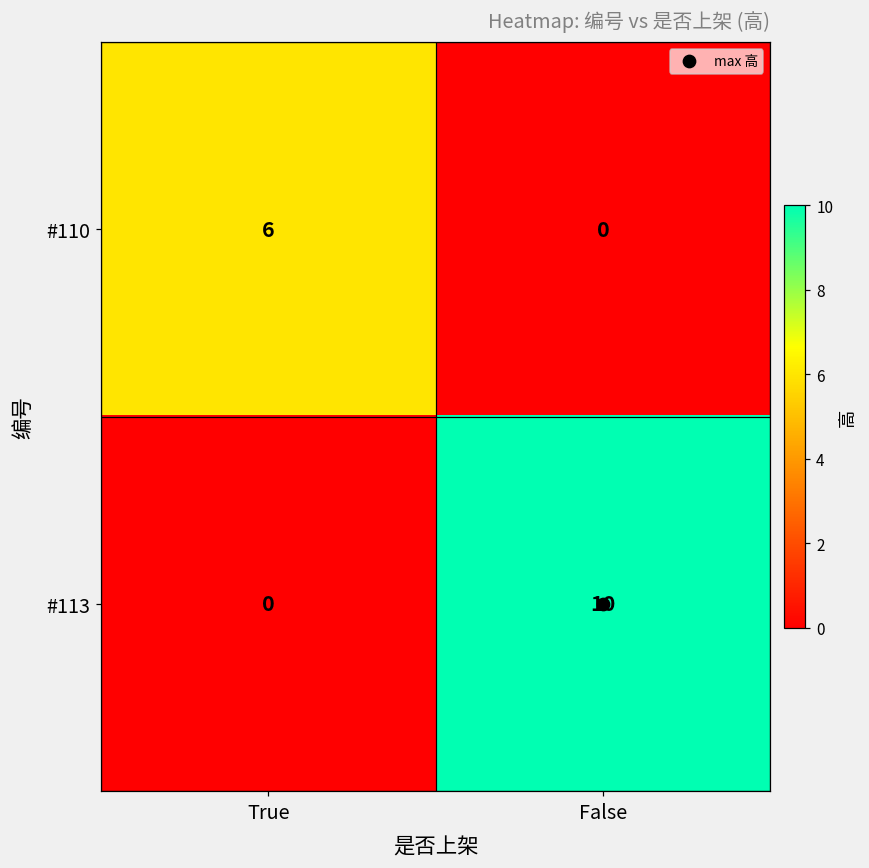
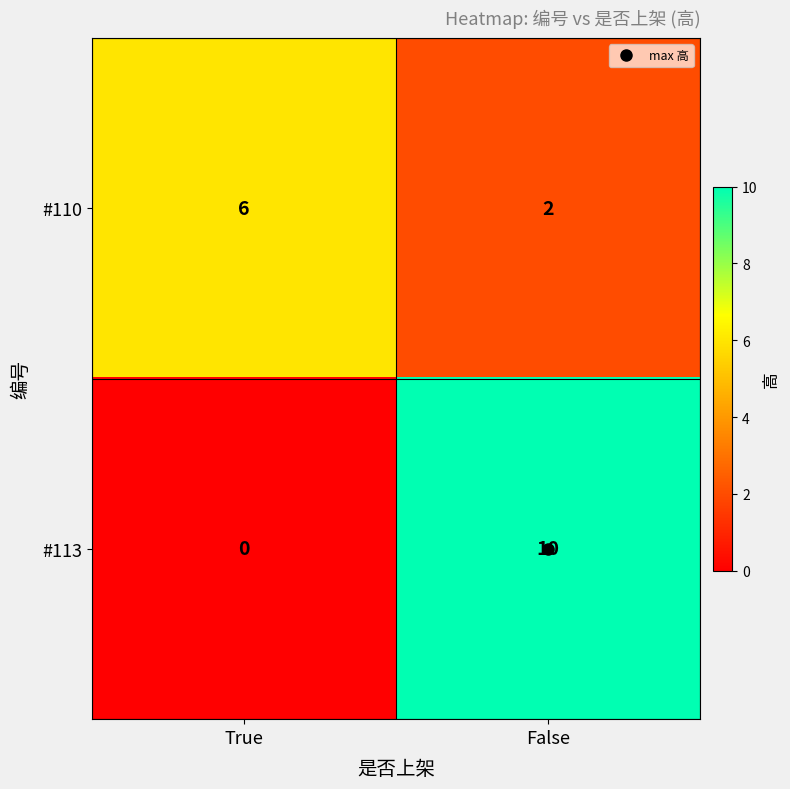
  {
    "#110": {
      "True": 6,
-     "False": 0
+     "False": 2
    },
    "#113": {
      "True": 0
    }
  }
